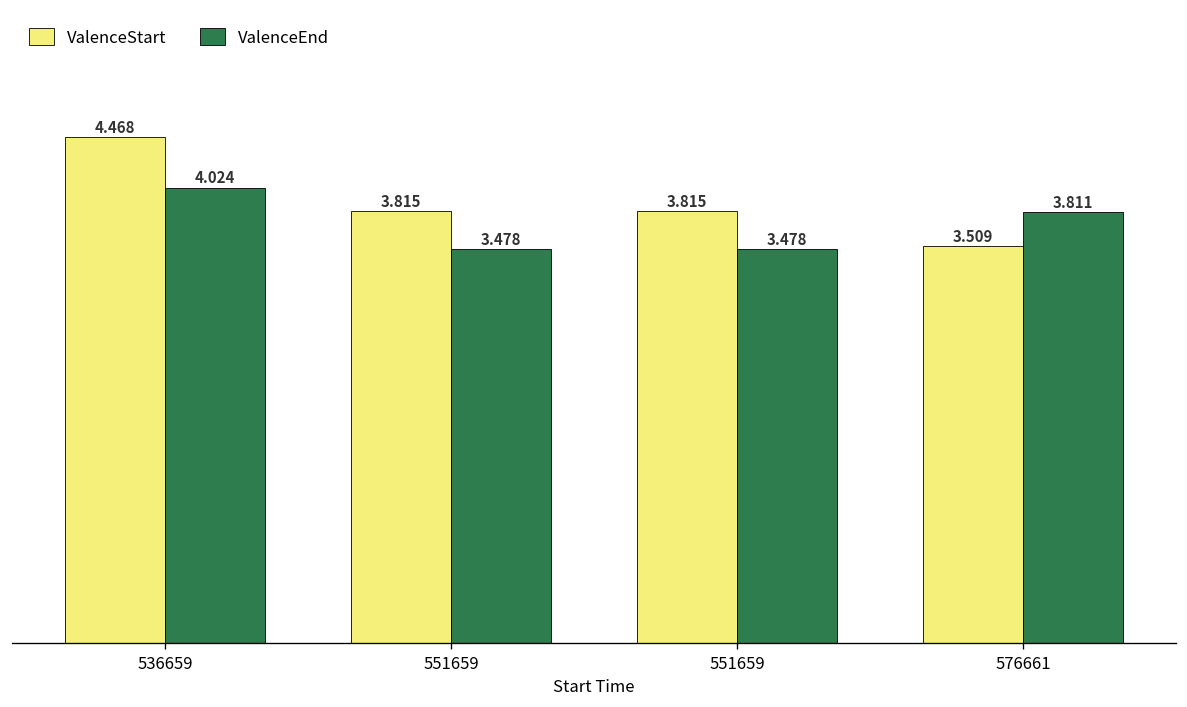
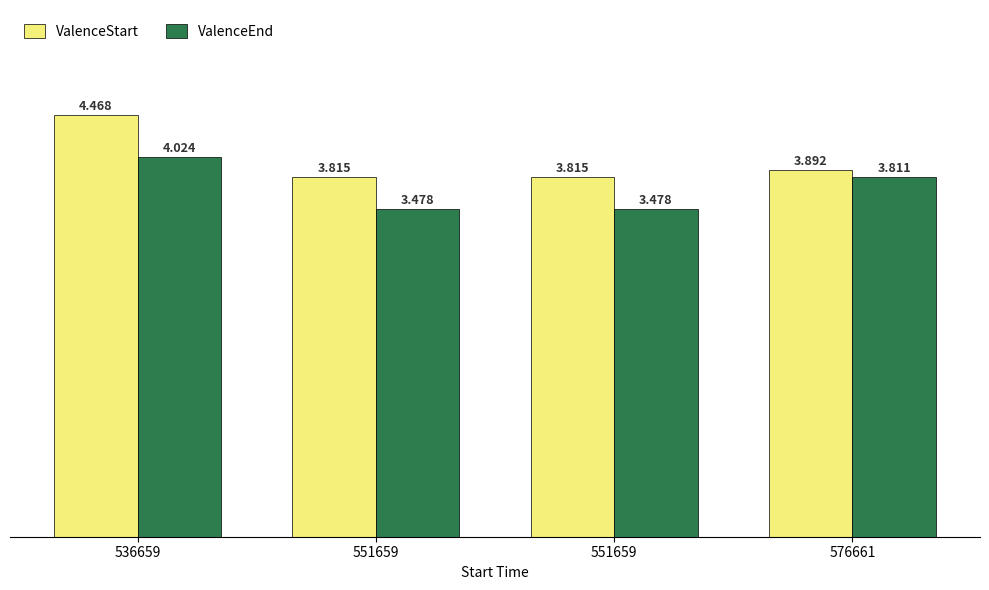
  {
    "ValenceStart": {
      "536659": 4.468,
-     "576661": 3.509
+     "576661": 3.892
    },
    "ValenceEnd": {
      "536659": 4.024,
      "576661": 3.811
    }
  }
